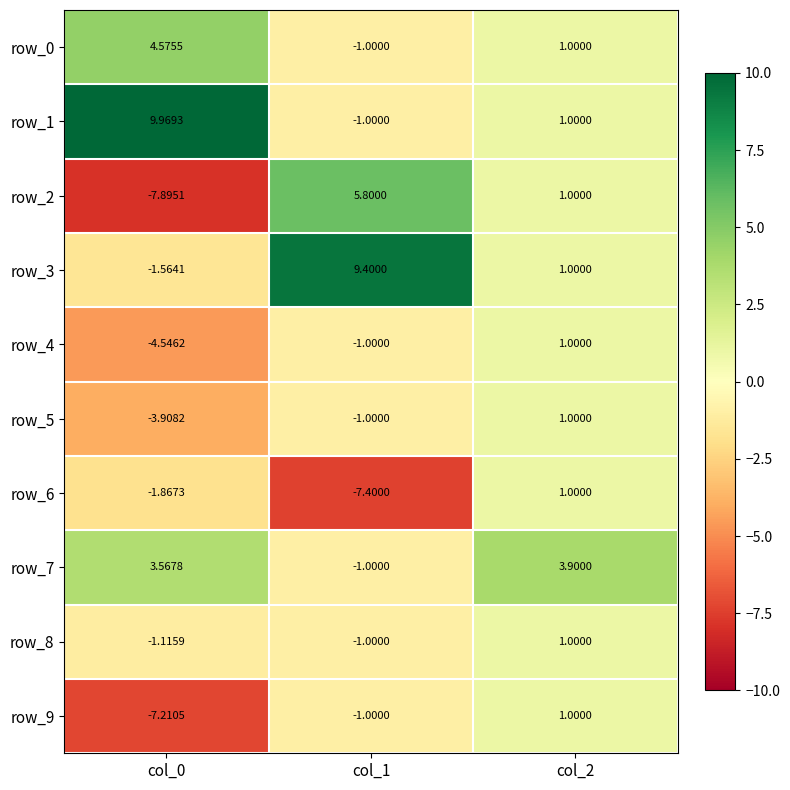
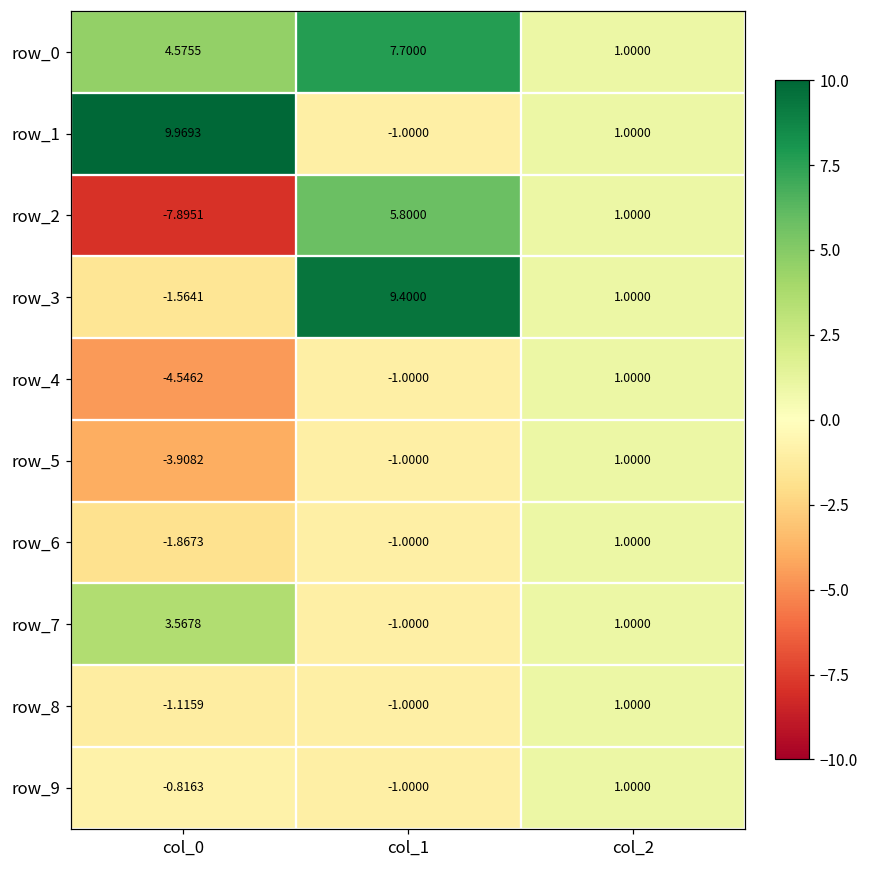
  {
    "row_0": {
      "col_0": 4.5755,
-     "col_1": -1.0000,
+     "col_1": 7.7000,
      "col_2": 1.0000
    },
    "row_1": {
      "col_0": 9.9693,
      "col_1": -1.0000,
      "col_2": 1.0000
    },
    "row_2": {
      "col_0": -7.8951,
      "col_1": 5.8000,
      "col_2": 1.0000
    },
    "row_3": {
      "col_0": -1.5641,
      "col_1": 9.4000,
      "col_2": 1.0000
    },
    "row_4": {
      "col_0": -4.5462,
      "col_1": -1.0000,
      "col_2": 1.0000
    },
    "row_5": {
      "col_0": -3.9082,
      "col_1": -1.0000,
      "col_2": 1.0000
    },
    "row_6": {
      "col_0": -1.8673,
-     "col_1": -7.4000,
+     "col_1": -1.0000,
      "col_2": 1.0000
    },
    "row_7": {
      "col_0": 3.5678,
      "col_1": -1.0000,
-     "col_2": 3.9000
+     "col_2": 1.0000
    },
    "row_8": {
      "col_0": -1.1159,
      "col_1": -1.0000,
      "col_2": 1.0000
    },
    "row_9": {
-     "col_0": -7.2105,
+     "col_0": -0.8163,
      "col_1": -1.0000,
      "col_2": 1.0000
    }
  }
